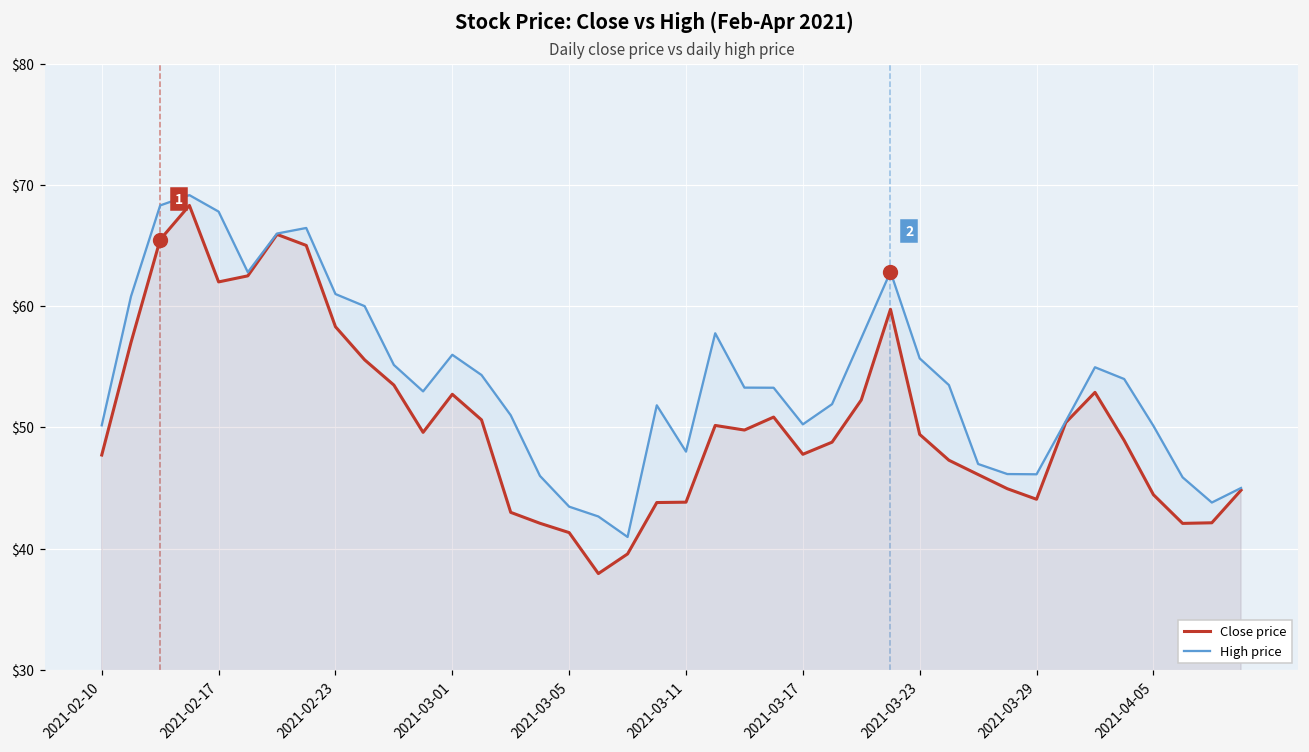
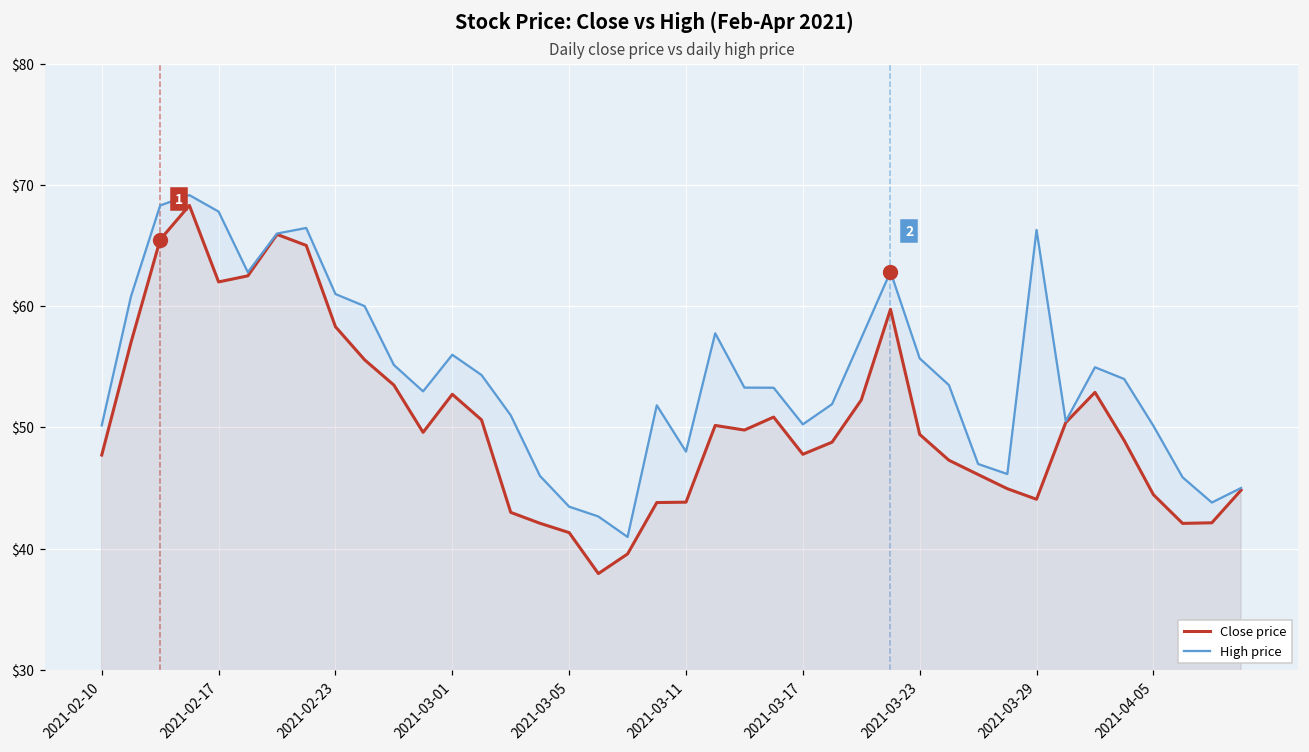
  {
    "High price": {
      "2021-02-10": "$50.2",
      "2021-02-17": "$67.8",
      "2021-02-23": "$61.0",
      "2021-03-01": "$56.0",
      "2021-03-05": "$43.5",
      "2021-03-11": "$48.0",
      "2021-03-17": "$50.3",
      "2021-03-23": "$55.7",
-     "2021-03-29": "$46.1",
+     "2021-03-29": "$66.3",
      "2021-04-05": "$50.1"
    }
  }
